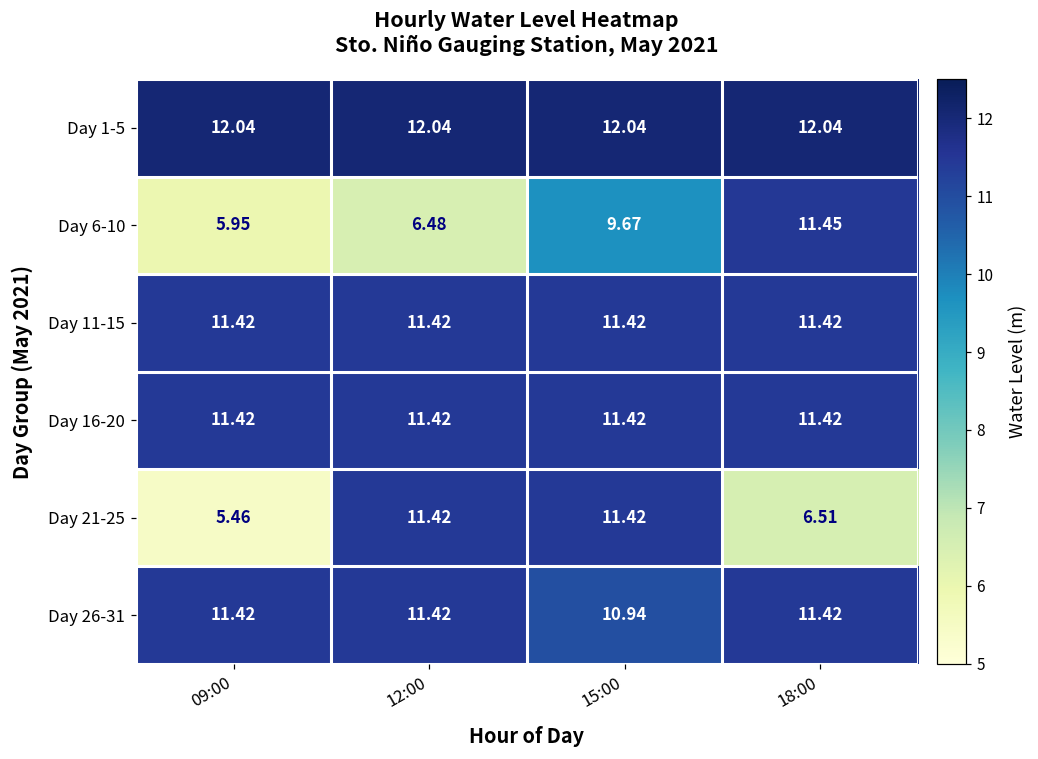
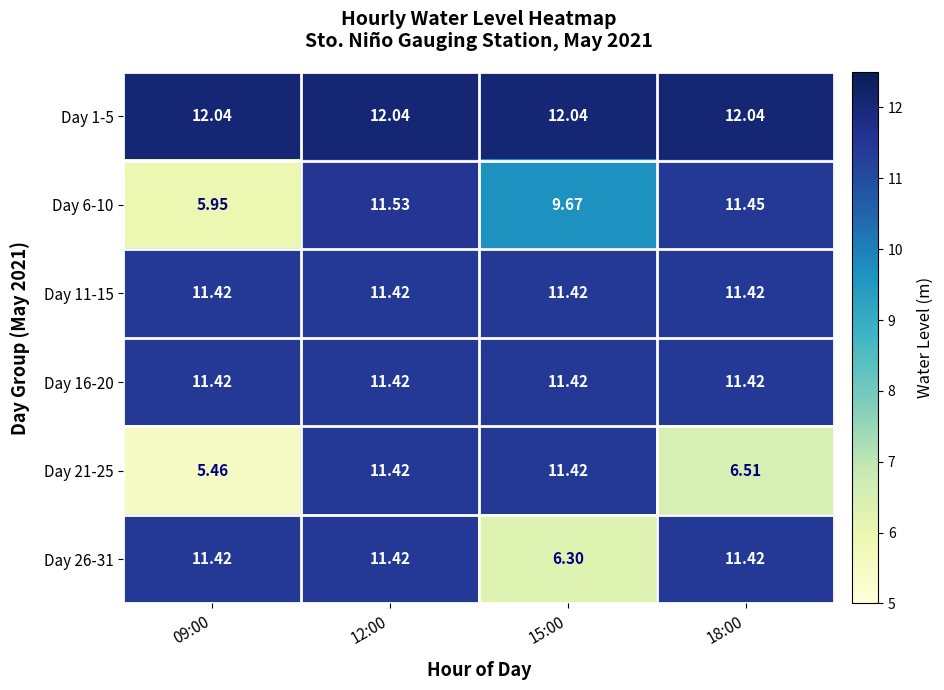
  {
    "Day 1-5": {
      "09:00": 12.04,
      "12:00": 12.04,
      "15:00": 12.04,
      "18:00": 12.04
    },
    "Day 6-10": {
      "09:00": 5.95,
-     "12:00": 6.48,
+     "12:00": 11.53,
      "15:00": 9.67,
      "18:00": 11.45
    },
    "Day 11-15": {
      "09:00": 11.42,
      "12:00": 11.42,
      "15:00": 11.42,
      "18:00": 11.42
    },
    "Day 16-20": {
      "09:00": 11.42,
      "12:00": 11.42,
      "15:00": 11.42,
      "18:00": 11.42
    },
    "Day 21-25": {
      "09:00": 5.46,
      "12:00": 11.42,
      "15:00": 11.42,
      "18:00": 6.51
    },
    "Day 26-31": {
      "09:00": 11.42,
      "12:00": 11.42,
-     "15:00": 10.94,
+     "15:00": 6.30,
      "18:00": 11.42
    }
  }
